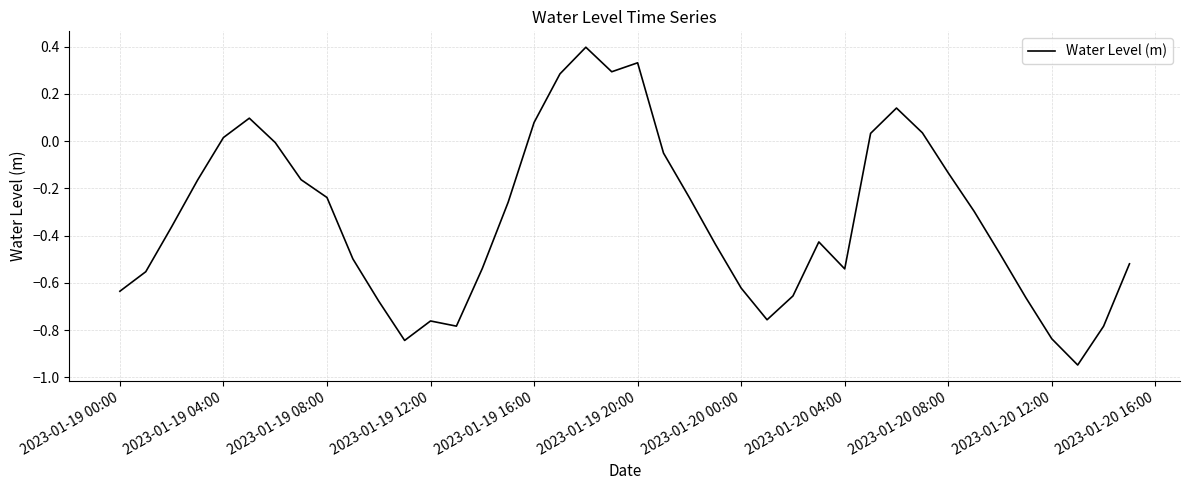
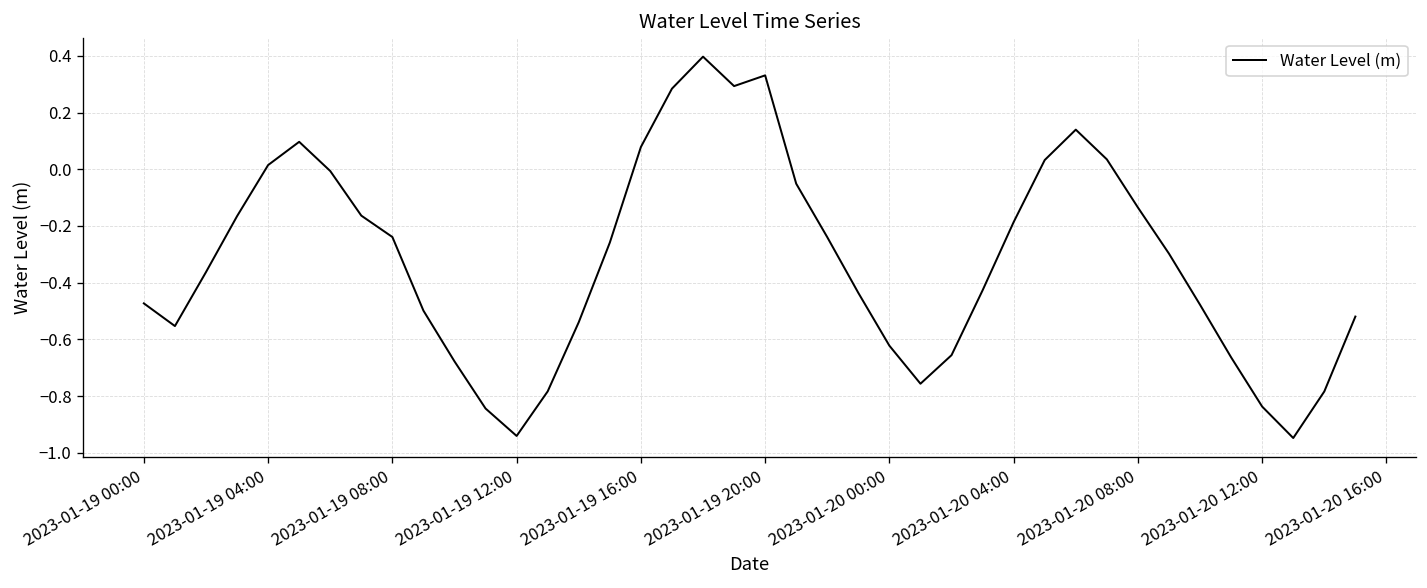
  {
-   "2023-01-19 00:00": -0.64,
+   "2023-01-19 00:00": -0.47,
    "2023-01-19 04:00": 0.01,
    "2023-01-19 08:00": -0.24,
-   "2023-01-19 12:00": -0.76,
+   "2023-01-19 12:00": -0.94,
    "2023-01-19 16:00": 0.08,
    "2023-01-19 20:00": 0.33,
    "2023-01-20 00:00": -0.62,
-   "2023-01-20 04:00": -0.54,
+   "2023-01-20 04:00": -0.19,
    "2023-01-20 08:00": -0.13,
    "2023-01-20 12:00": -0.84
  }
